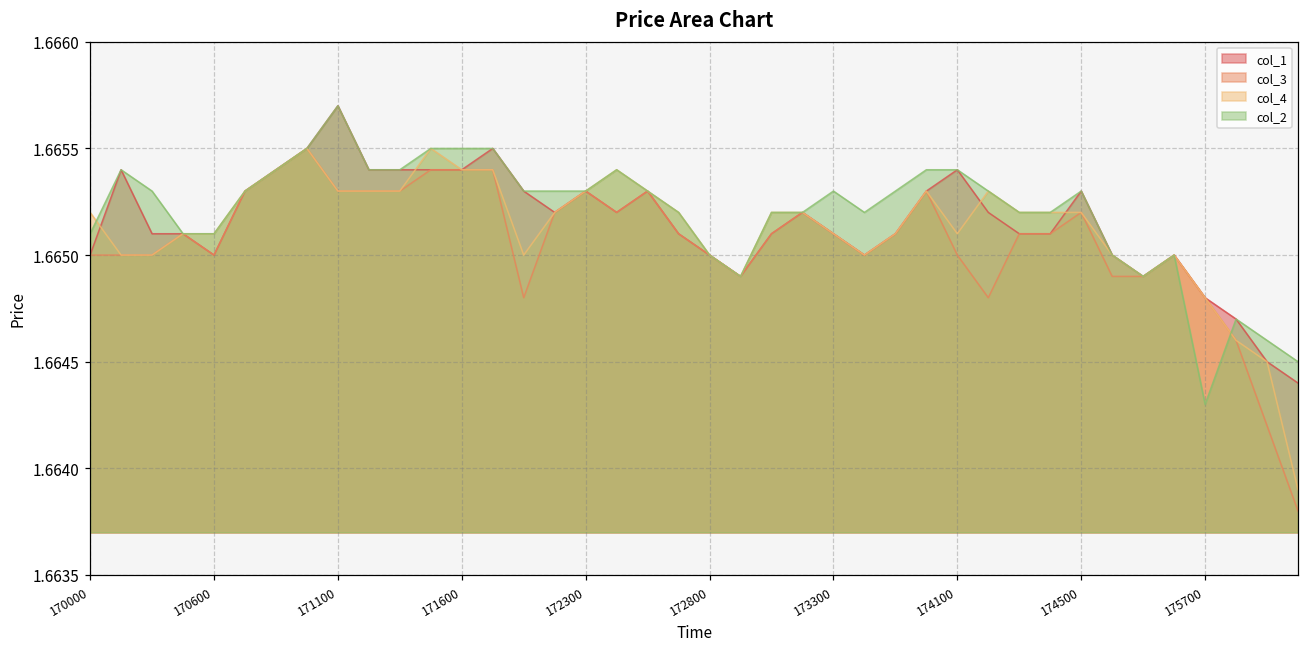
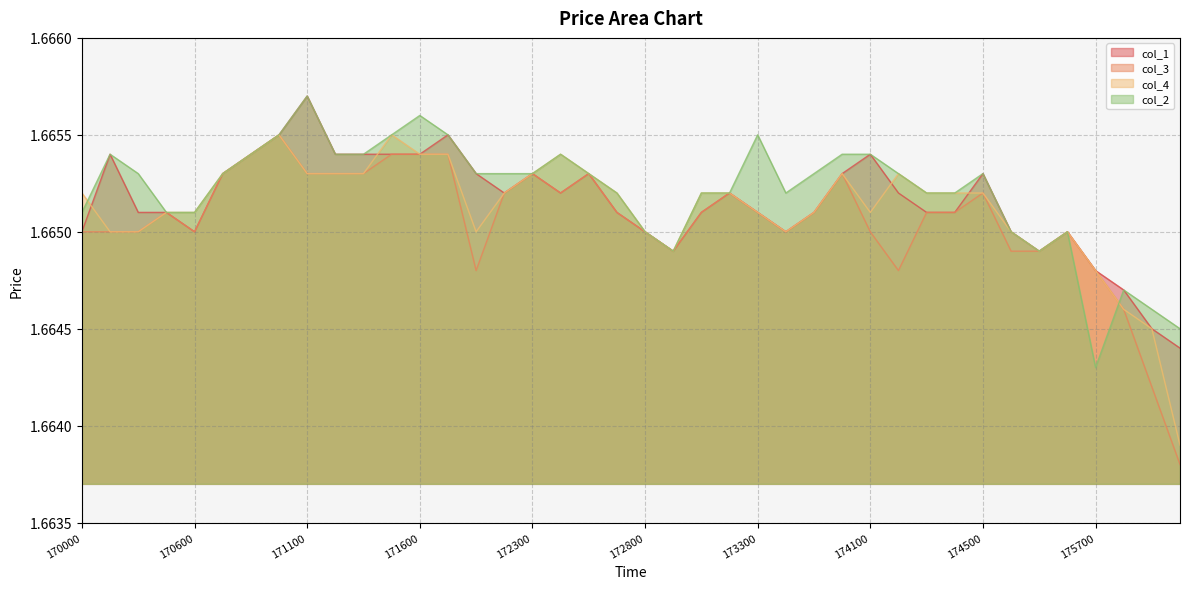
  {
    "col_2": {
      "170000": 1.6651,
-     "171600": 1.6655,
-     "173300": 1.6653,
+     "171600": 1.6656,
+     "173300": 1.6655,
      "175700": 1.6643
    }
  }
